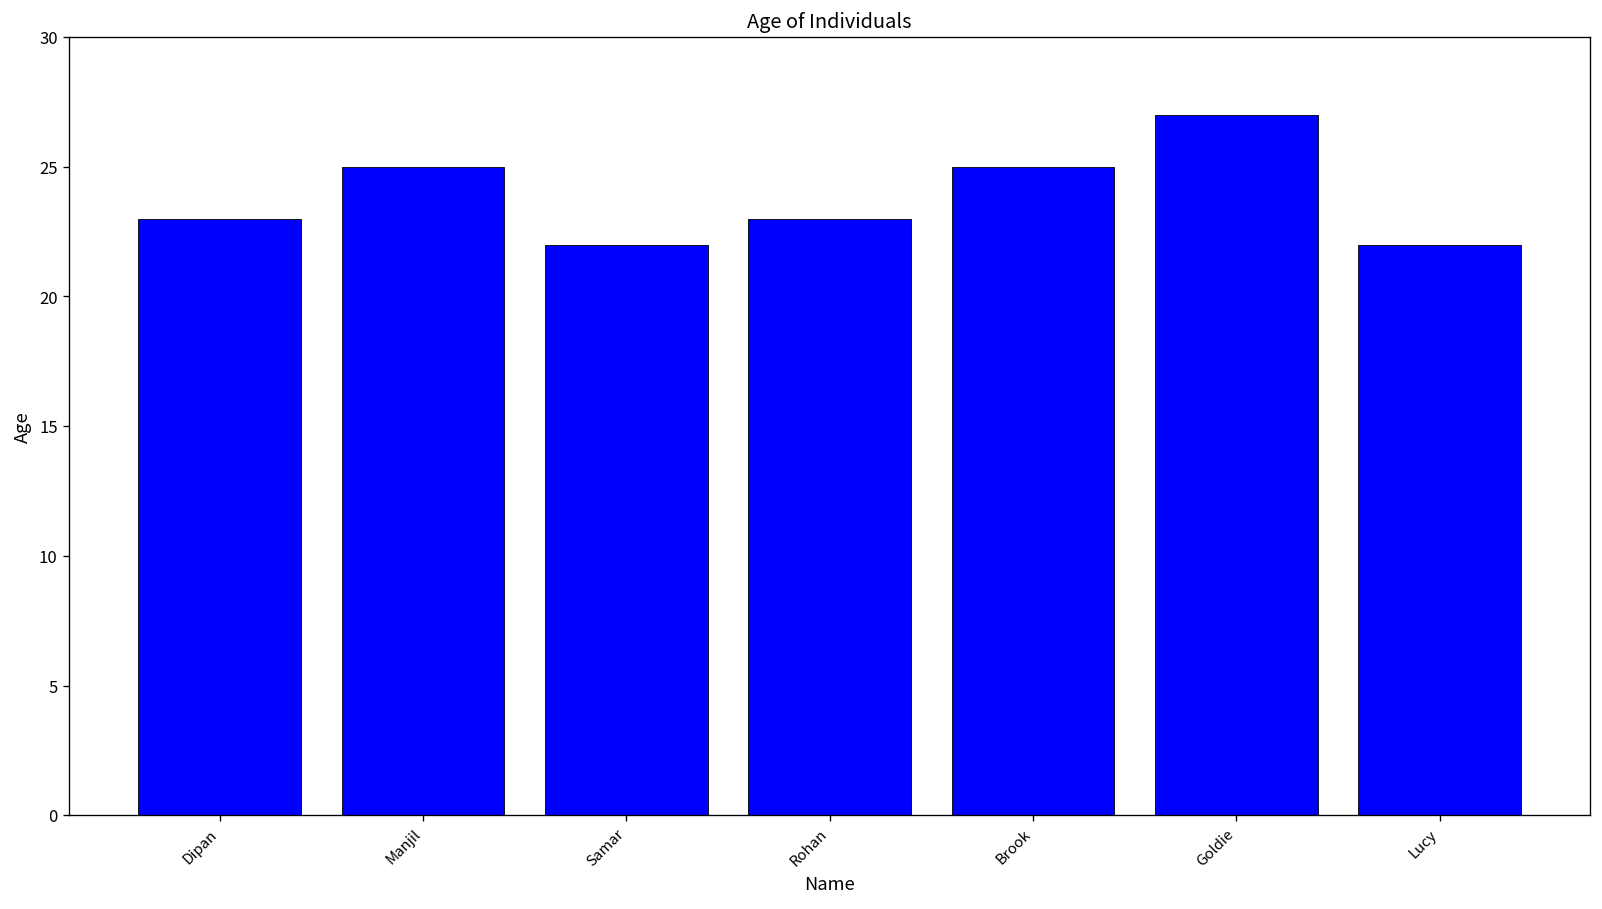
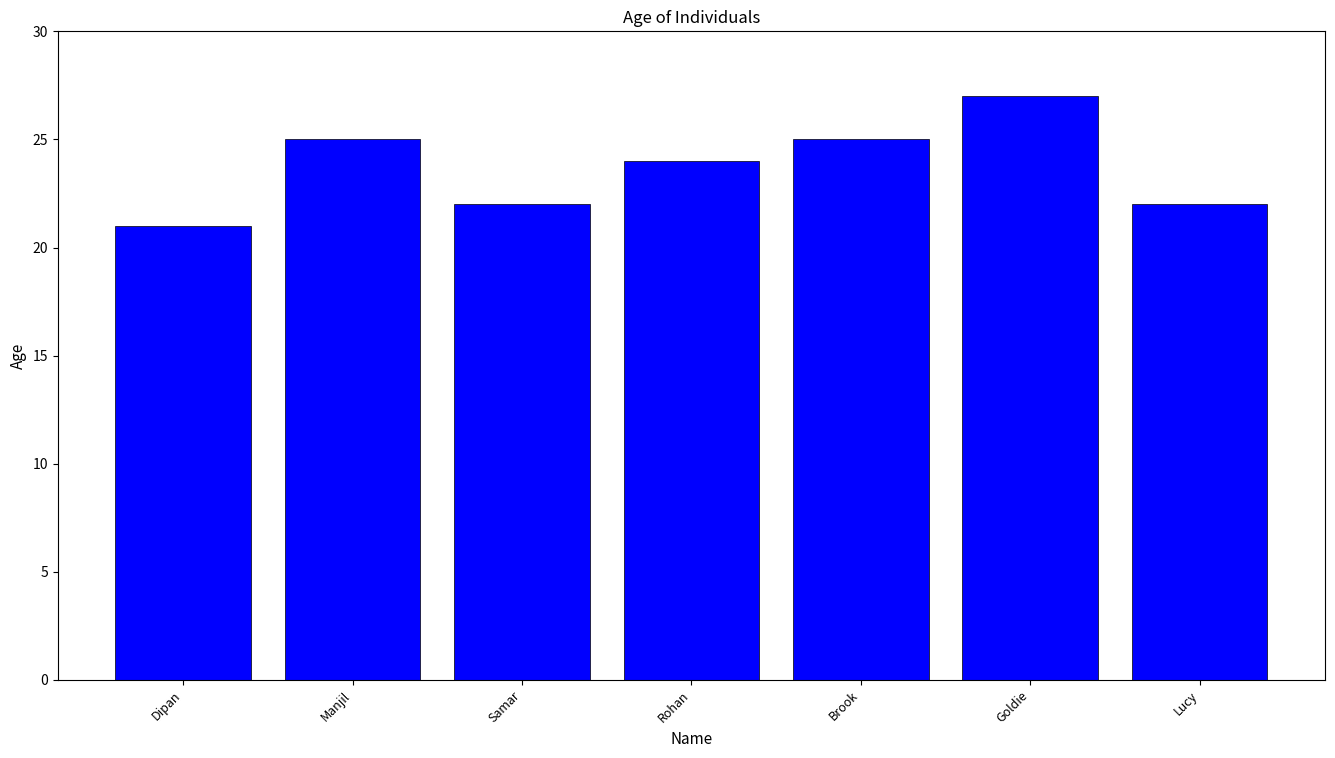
  {
-   "Dipan": 23,
+   "Dipan": 21,
    "Manjil": 25,
    "Samar": 22,
-   "Rohan": 23,
+   "Rohan": 24,
    "Brook": 25,
    "Goldie": 27,
    "Lucy": 22
  }
